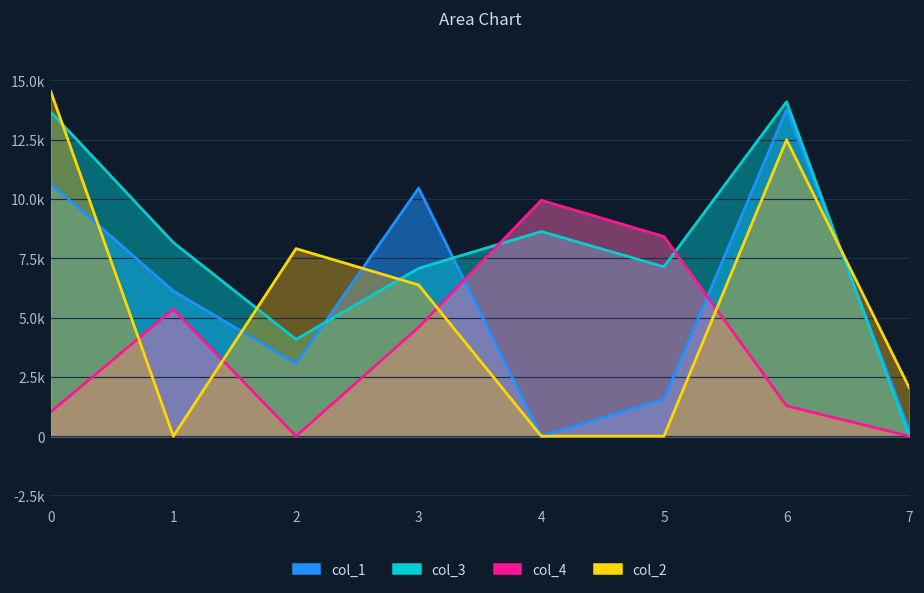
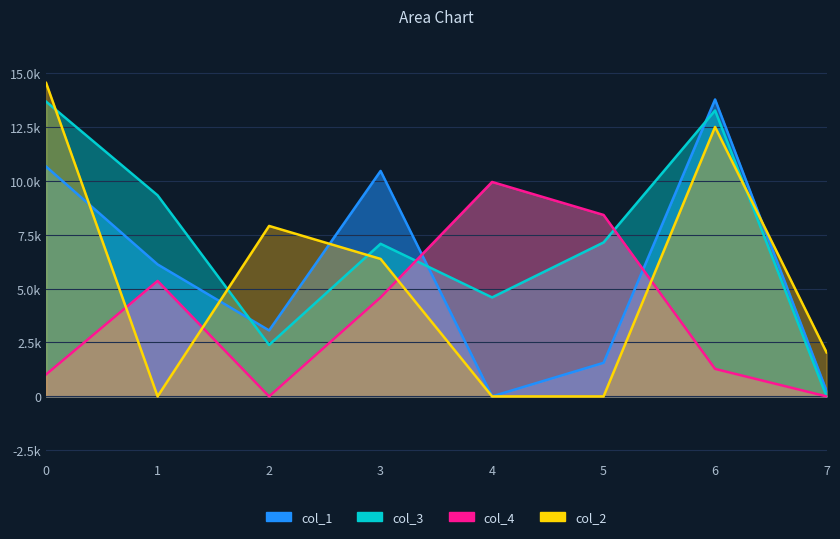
  {
    "col_1": {
      "0": 10700,
      "1": 6100,
      "2": 3100,
      "3": 10500,
      "5": 1600,
      "6": 13800,
      "7": 300
    },
    "col_3": {
      "0": 13700,
-     "1": 8200,
-     "2": 4100,
+     "1": 9300,
+     "2": 2400,
      "3": 7100,
-     "4": 8600,
+     "4": 4600,
      "5": 7100,
-     "6": 14100
+     "6": 13300
    }
  }
